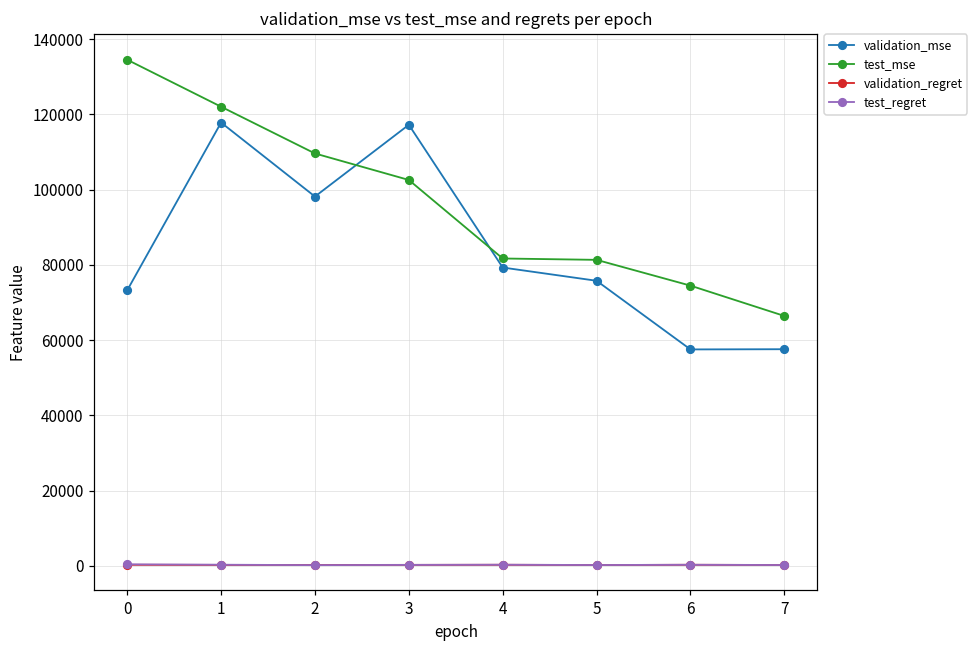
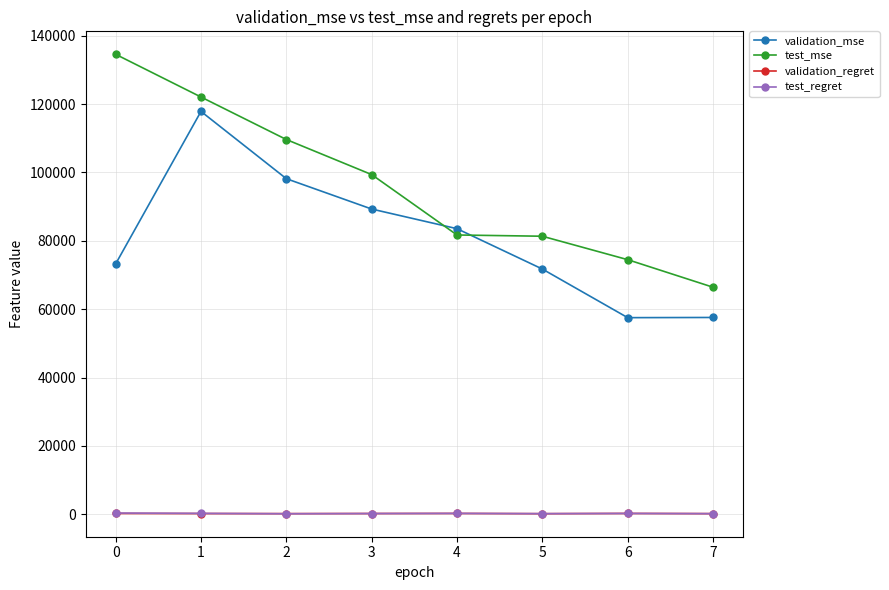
  {
    "validation_mse": {
      "0": 73000,
      "1": 118000,
      "2": 98000,
-     "3": 117000,
-     "4": 79000,
-     "5": 76000,
+     "3": 89000,
+     "4": 84000,
+     "5": 72000,
      "6": 58000,
      "7": 58000
    },
    "test_mse": {
      "0": 135000,
      "1": 122000,
      "2": 110000,
-     "3": 103000,
+     "3": 99000,
      "4": 82000,
      "5": 81000,
      "6": 74000,
      "7": 66000
    }
  }
